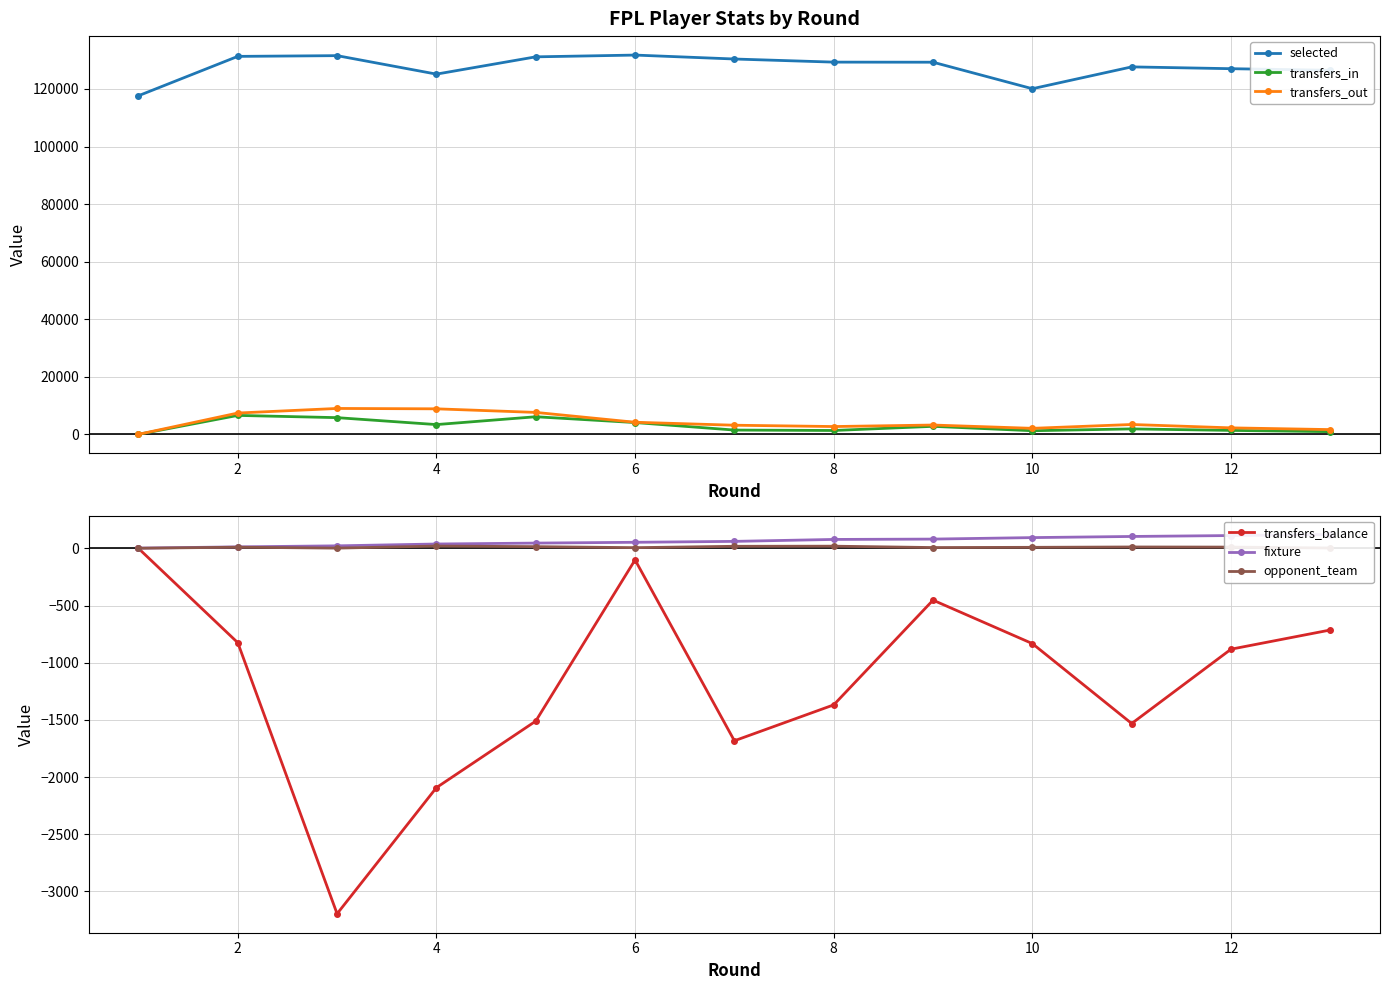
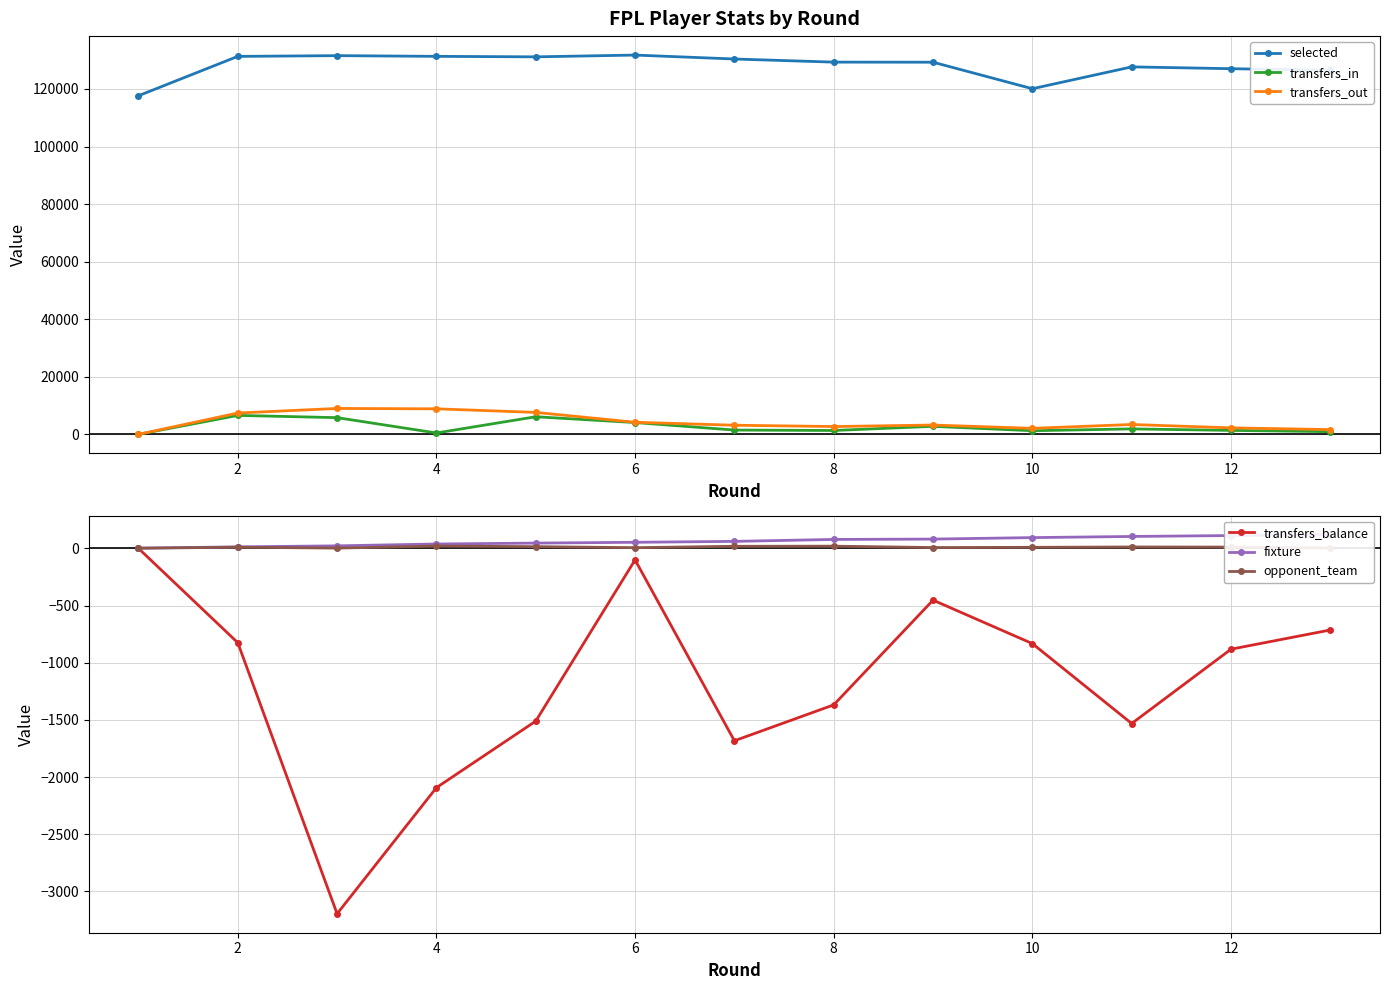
  {
    "FPL Player Stats by Round": {
      "selected": {
        "2": 131000,
-       "4": 125000,
+       "4": 131000,
        "6": 132000,
        "8": 129000,
        "10": 120000,
        "12": 127000
      },
      "transfers_in": {
-       "4": 3000,
+       "4": 0,
        "8": 1000
      },
      "transfers_out": {
        "4": 9000,
        "8": 3000
      }
    }
  }
